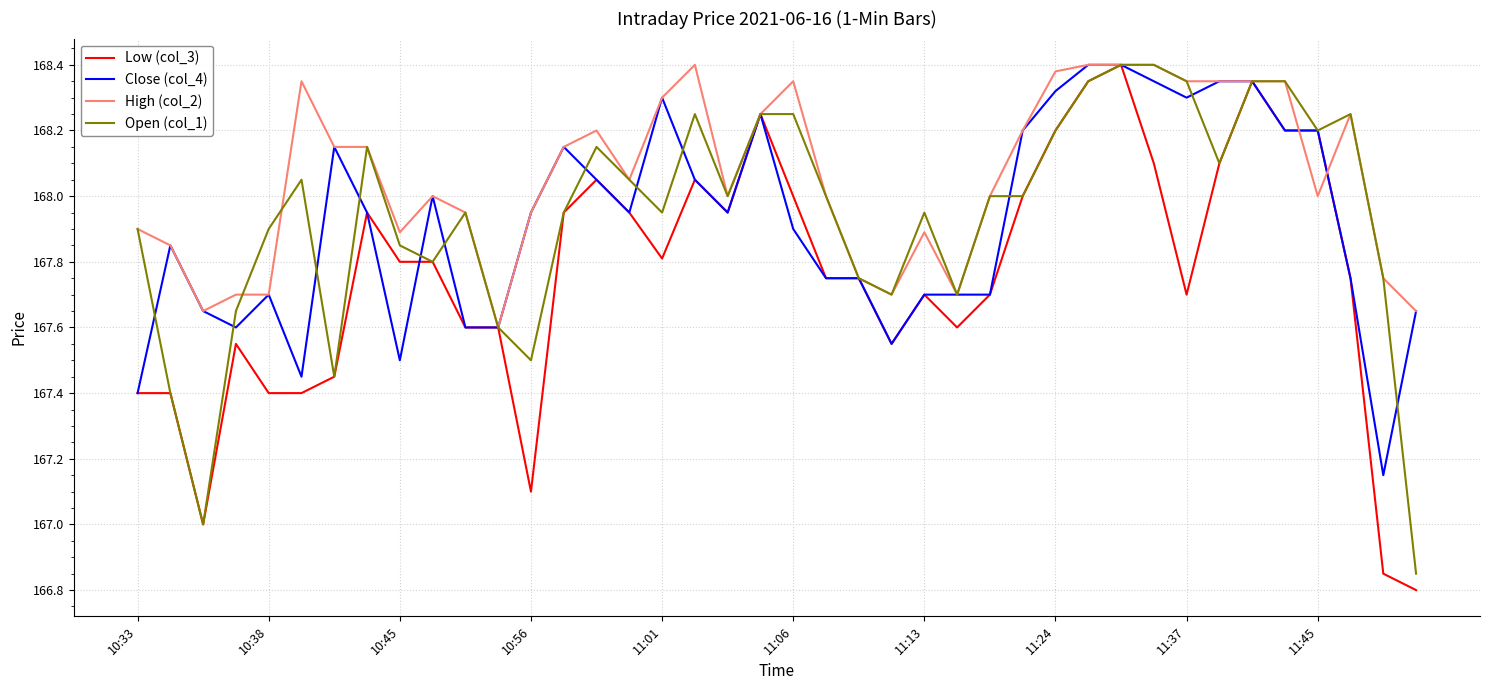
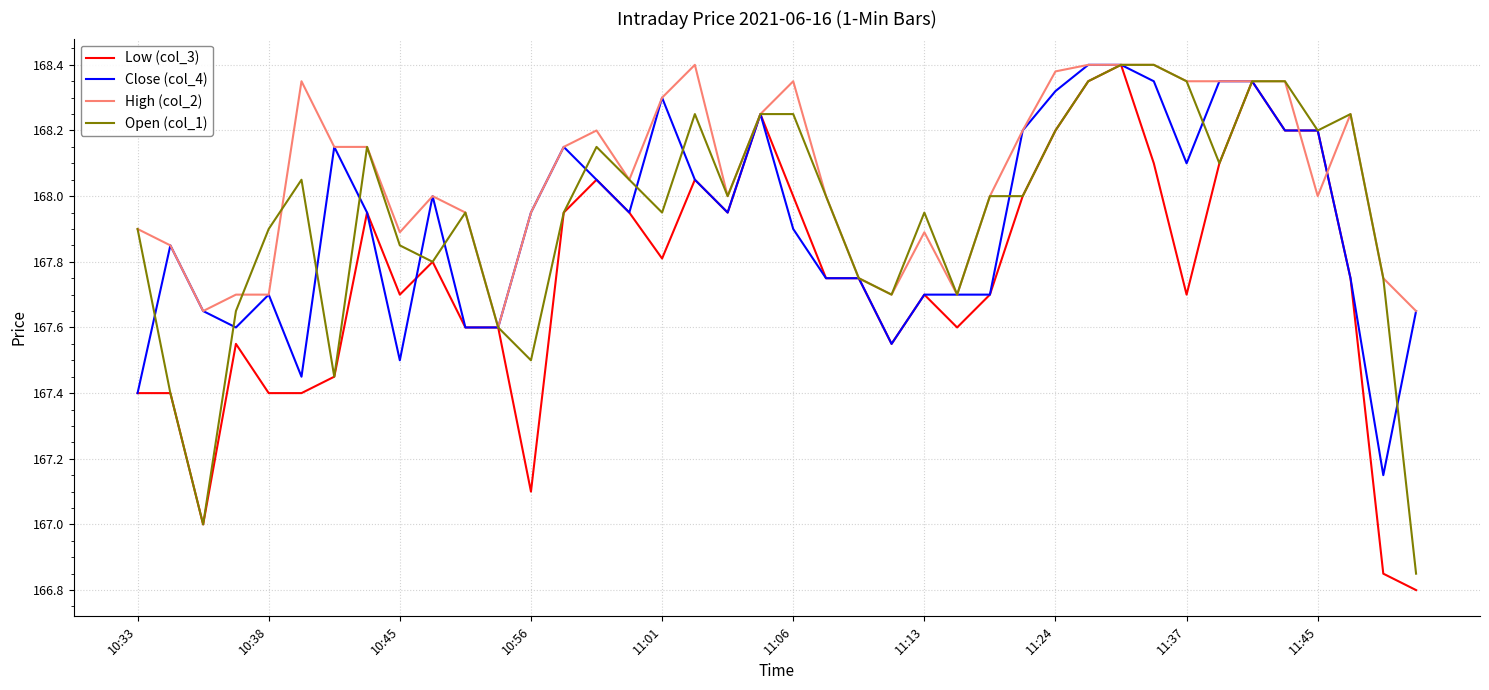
  {
    "Low (col_3)": {
      "10:38": 167.4,
-     "10:45": 167.8,
+     "10:45": 167.7,
      "10:56": 167.1,
      "11:01": 167.81,
      "11:06": 168.0,
      "11:37": 167.7
    },
    "Close (col_4)": {
      "10:45": 167.5,
      "11:06": 167.9,
      "11:24": 168.32,
-     "11:37": 168.3
+     "11:37": 168.1
    },
    "High (col_2)": {
      "10:45": 167.89,
      "11:06": 168.35,
      "11:13": 167.89,
      "11:24": 168.38,
      "11:45": 168.0
    },
    "Open (col_1)": {
      "10:38": 167.9,
      "10:45": 167.85,
      "10:56": 167.5,
      "11:01": 167.95,
      "11:06": 168.25,
      "11:13": 167.95
    }
  }
